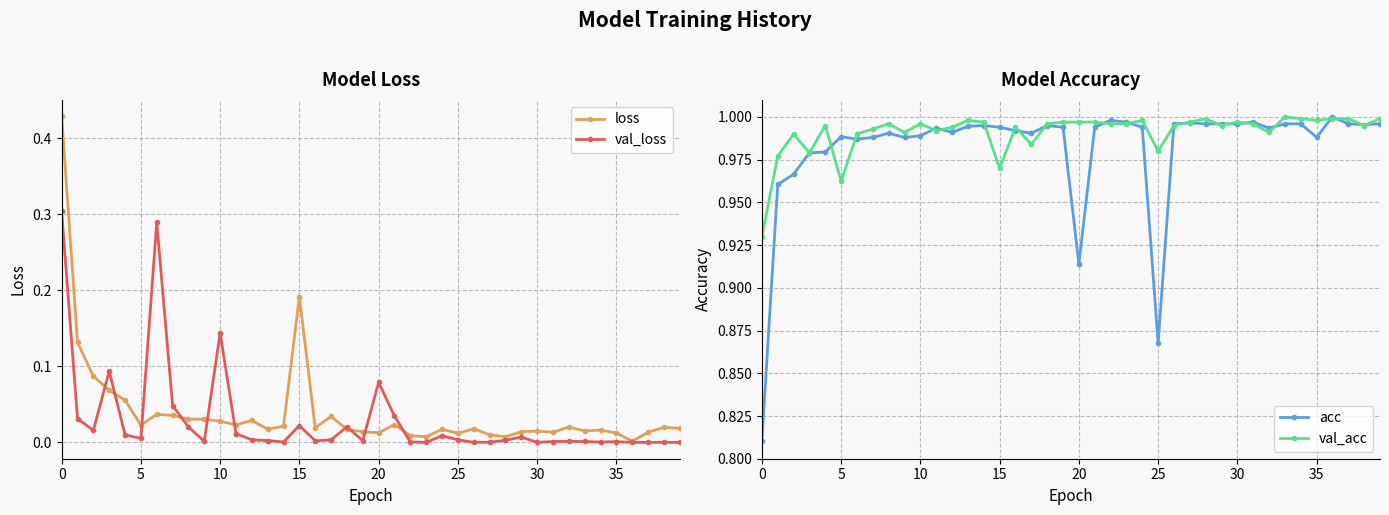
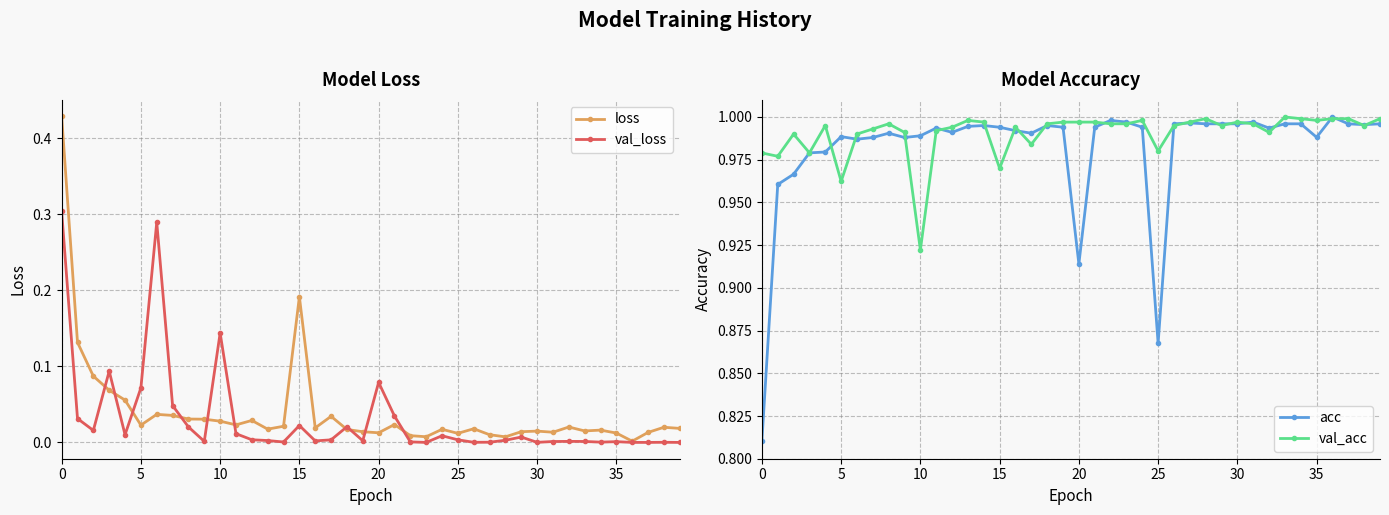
  {
    "Model Loss": {
      "loss": {
        "0": 0.43,
        "5": 0.02,
        "10": 0.03,
        "15": 0.19,
        "20": 0.01,
        "25": 0.01,
        "30": 0.01,
        "35": 0.01
      },
      "val_loss": {
        "0": 0.30,
-       "5": 0.01,
+       "5": 0.07,
        "10": 0.14,
        "15": 0.02,
        "20": 0.08,
        "25": 0.00,
        "30": 0.00,
        "35": 0.00
      }
    },
    "Model Accuracy": {
      "acc": {
        "0": 0.811,
        "5": 0.988,
        "10": 0.989,
        "15": 0.994,
        "20": 0.914,
        "25": 0.868,
        "35": 0.988
      },
      "val_acc": {
-       "0": 0.930,
+       "0": 0.979,
        "5": 0.962,
-       "10": 0.996,
+       "10": 0.922,
        "15": 0.970,
        "20": 0.997,
        "25": 0.980,
        "35": 0.998
      }
    }
  }
